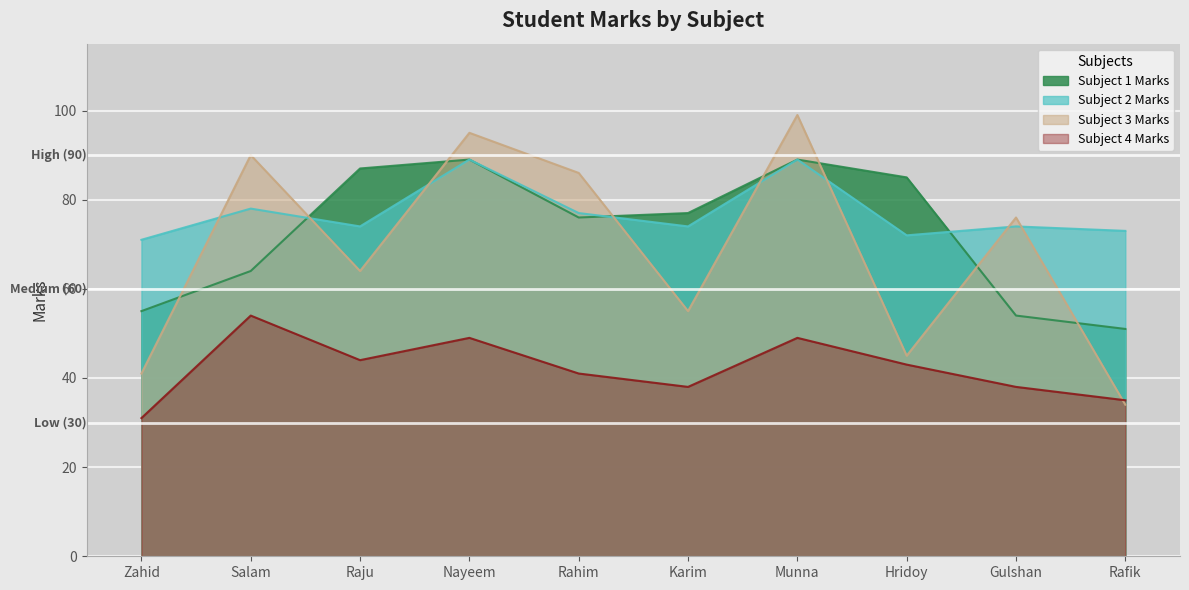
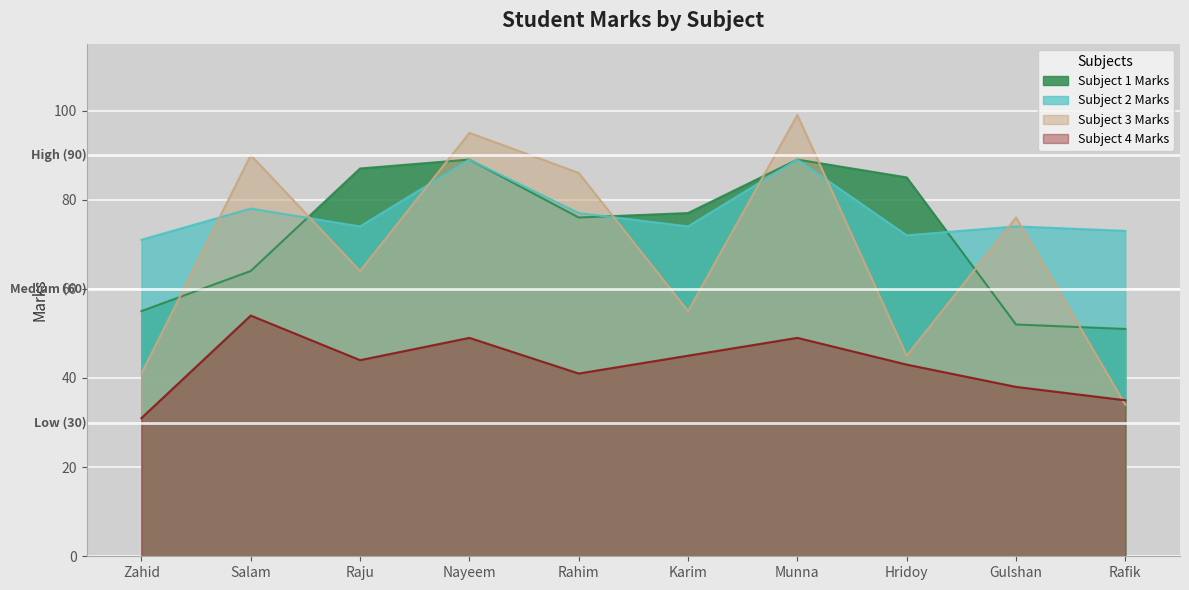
  {
    "Subject 1 Marks": {
      "Zahid": 55,
      "Salam": 64,
      "Raju": 87,
      "Rahim": 76,
      "Karim": 77,
      "Hridoy": 85,
-     "Gulshan": 54,
+     "Gulshan": 52,
      "Rafik": 51
    },
    "Subject 2 Marks": {
      "Zahid": 71,
      "Salam": 78,
      "Raju": 74,
      "Rahim": 77,
      "Karim": 74,
      "Hridoy": 72,
      "Gulshan": 74,
      "Rafik": 73
    },
    "Subject 3 Marks": {
      "Zahid": 41,
      "Salam": 90,
      "Raju": 64,
      "Nayeem": 95,
      "Rahim": 86,
      "Karim": 55,
      "Munna": 99,
      "Hridoy": 45,
      "Gulshan": 76,
      "Rafik": 34
    },
    "Subject 4 Marks": {
      "Zahid": 31,
      "Salam": 54,
      "Raju": 44,
      "Nayeem": 49,
      "Rahim": 41,
-     "Karim": 38,
+     "Karim": 45,
      "Munna": 49,
      "Hridoy": 43,
      "Gulshan": 38,
      "Rafik": 35
    }
  }
